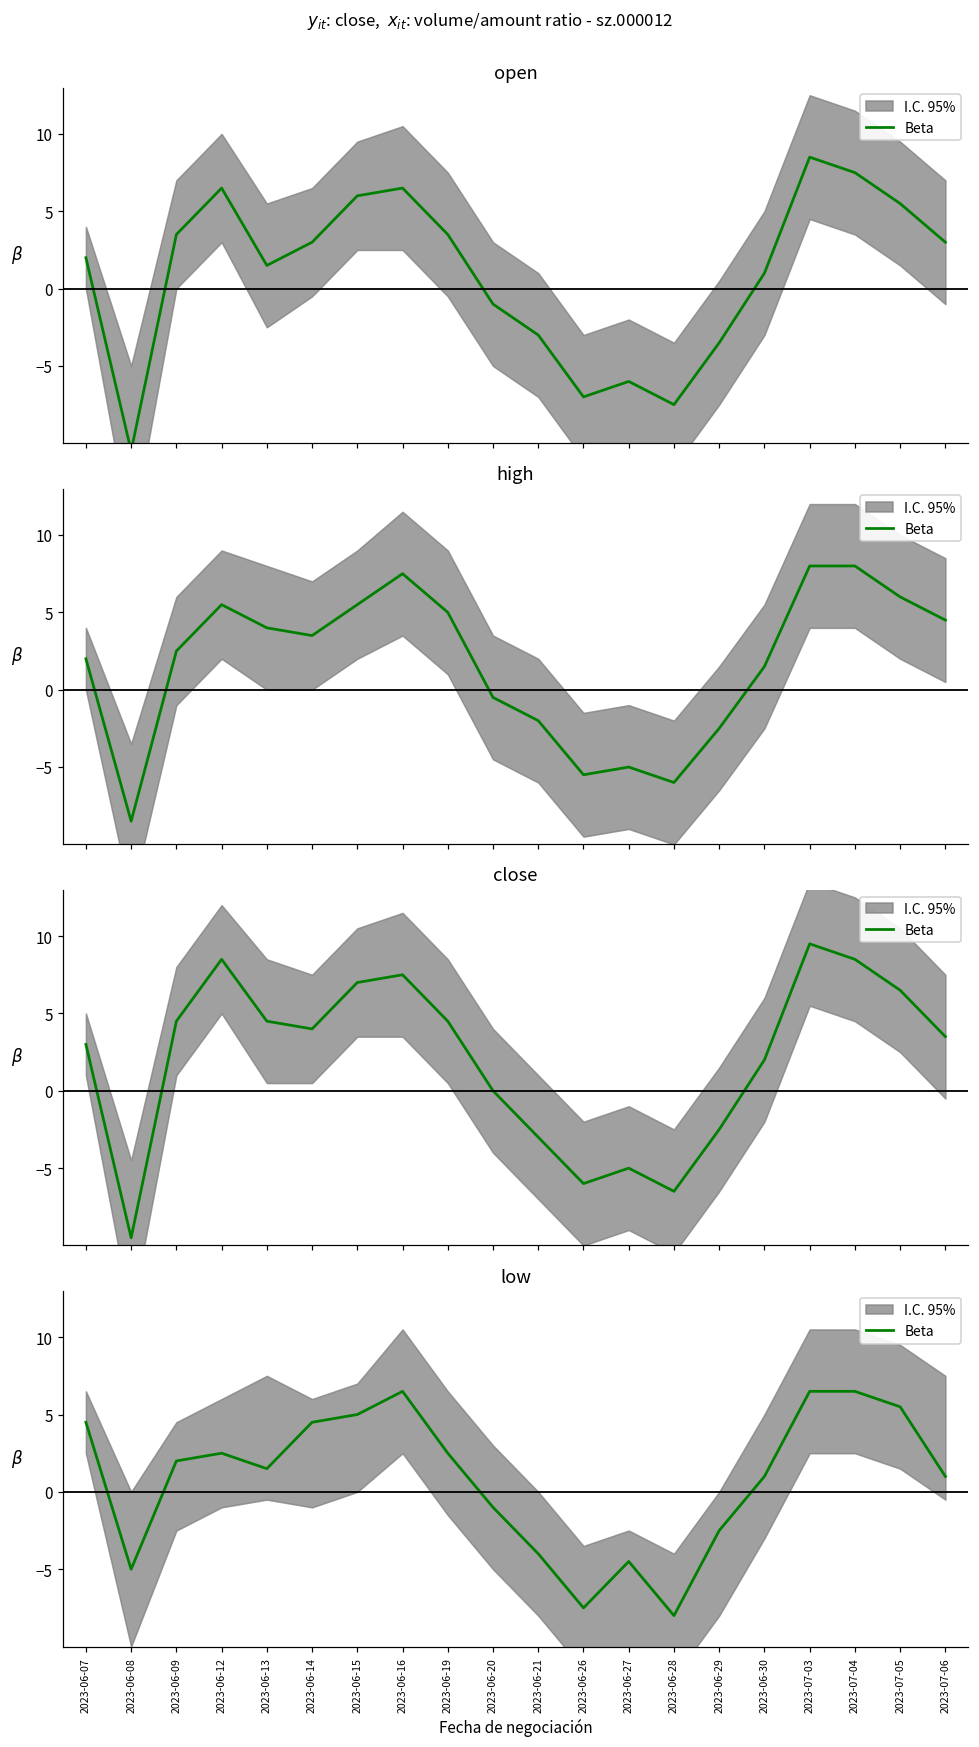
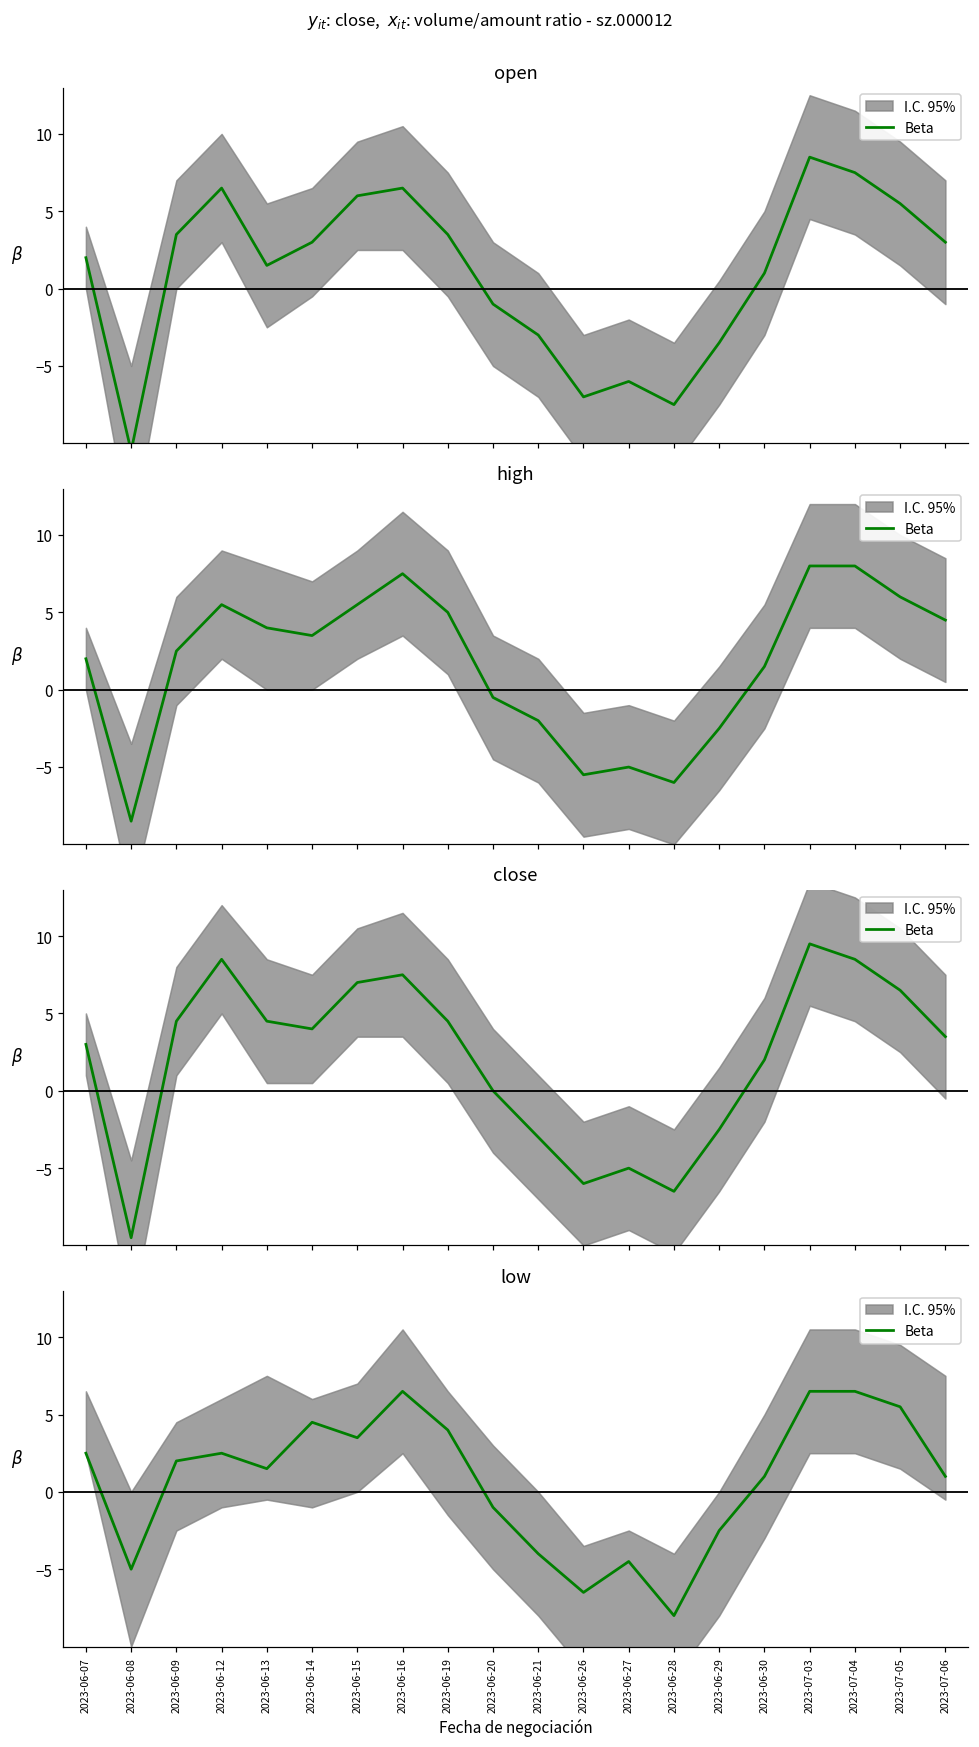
  {
    "low": {
      "Beta": {
-       "2023-06-07": 4.5,
+       "2023-06-07": 2.5,
        "2023-06-08": -5.0,
        "2023-06-09": 2.0,
        "2023-06-12": 2.5,
        "2023-06-13": 1.5,
        "2023-06-14": 4.5,
-       "2023-06-15": 5.0,
+       "2023-06-15": 3.5,
        "2023-06-16": 6.5,
-       "2023-06-19": 2.5,
+       "2023-06-19": 4.0,
        "2023-06-20": -1.0,
        "2023-06-21": -4.0,
-       "2023-06-26": -7.5,
+       "2023-06-26": -6.5,
        "2023-06-27": -4.5,
        "2023-06-28": -8.0,
        "2023-06-29": -2.5,
        "2023-06-30": 1.0,
        "2023-07-03": 6.5,
        "2023-07-04": 6.5,
        "2023-07-05": 5.5,
        "2023-07-06": 1.0
      },
      "I.C. 95%": {
        "2023-06-15": 7.0
      }
    }
  }
